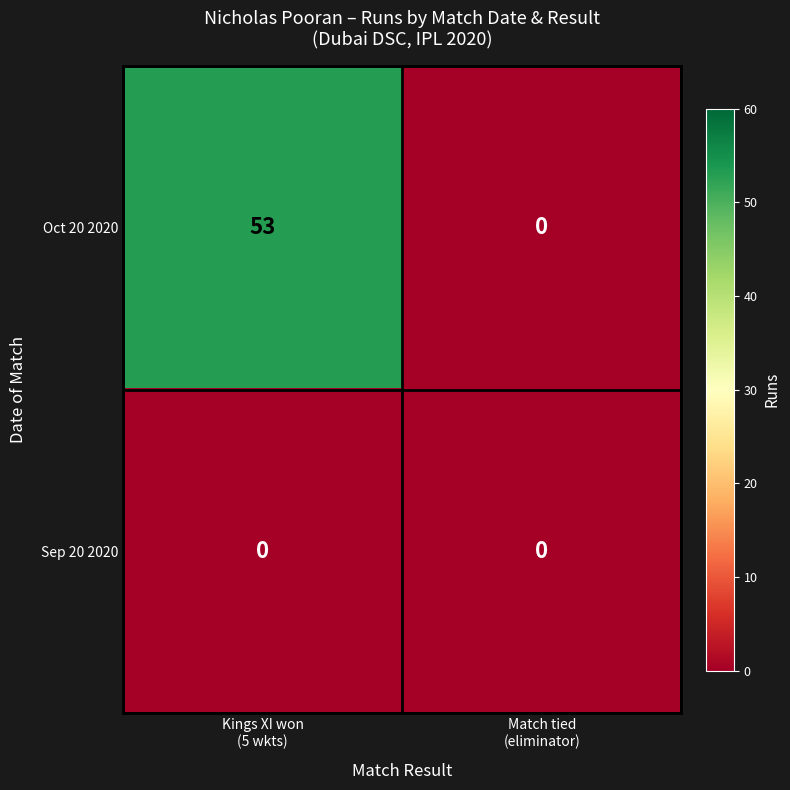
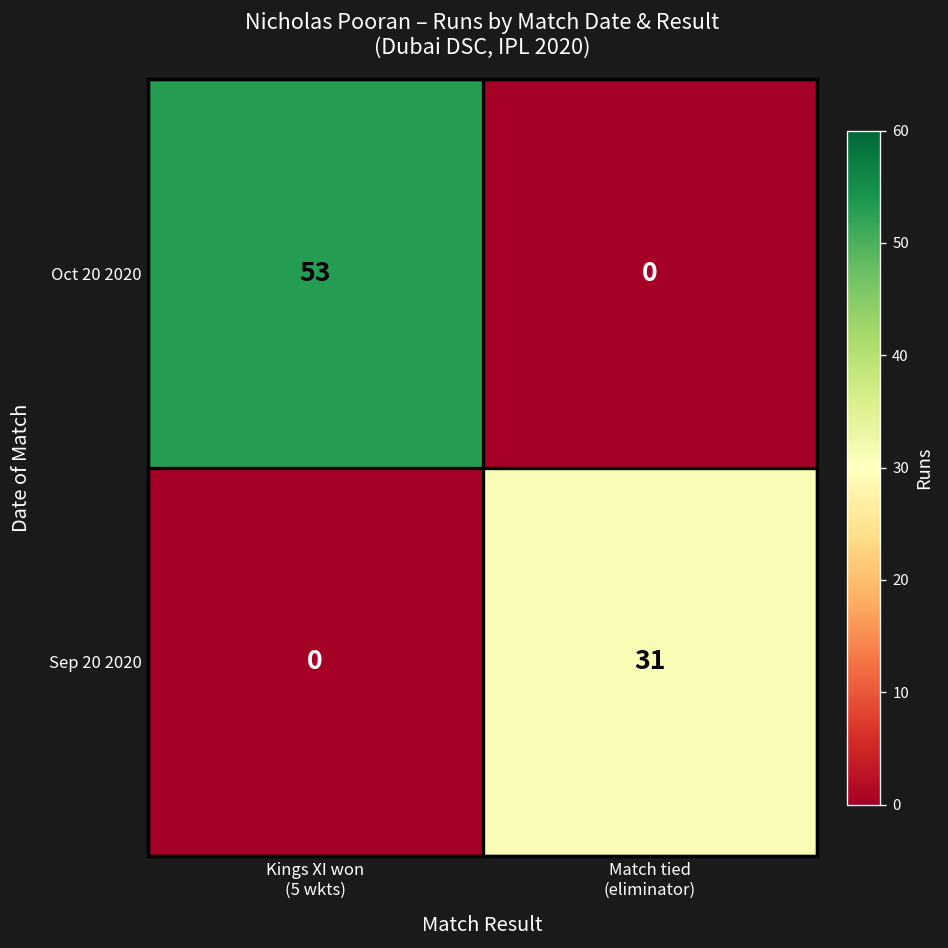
  {
    "Oct 20 2020": {
      "Kings XI won (5 wkts)": 53,
      "Match tied (eliminator)": 0
    },
    "Sep 20 2020": {
      "Kings XI won (5 wkts)": 0,
-     "Match tied (eliminator)": 0
+     "Match tied (eliminator)": 31
    }
  }
